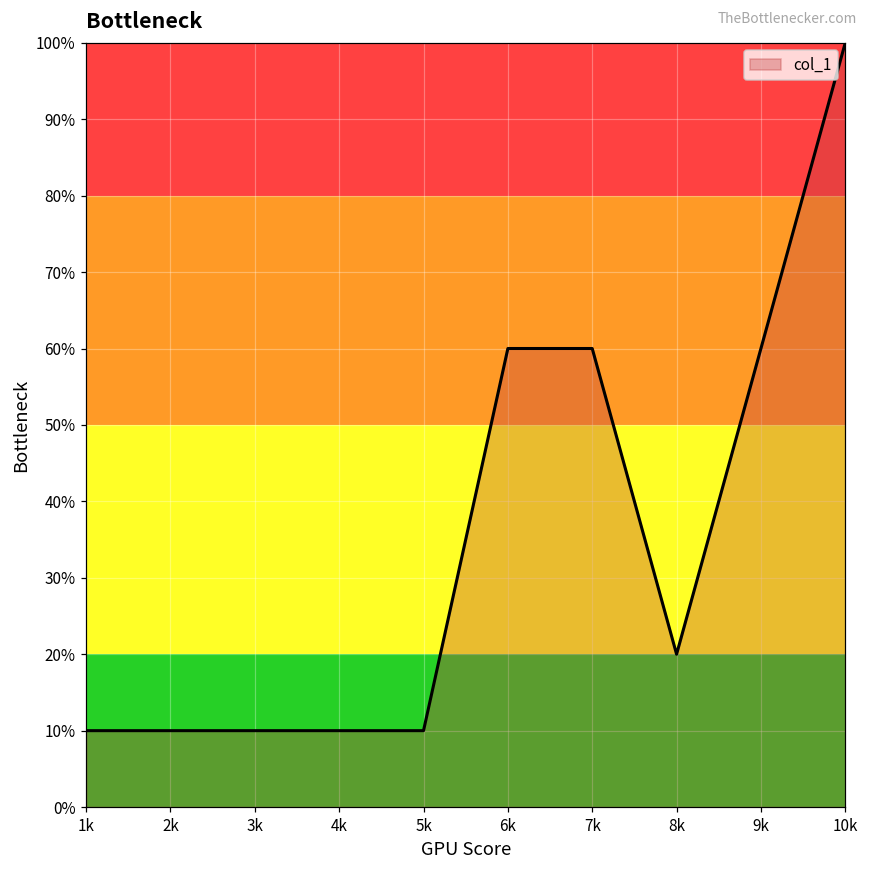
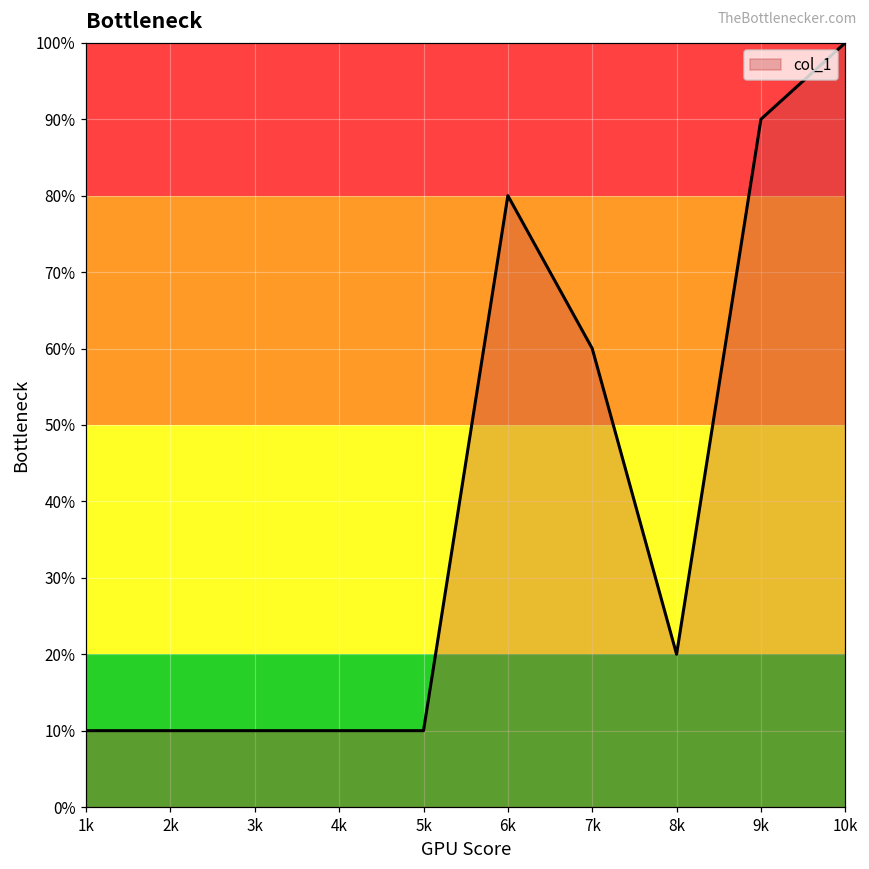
  {
    "1k": "10%",
    "2k": "10%",
    "3k": "10%",
    "4k": "10%",
    "5k": "10%",
-   "6k": "60%",
+   "6k": "80%",
    "7k": "60%",
    "8k": "20%",
-   "9k": "60%",
+   "9k": "90%",
    "10k": "100%"
  }
